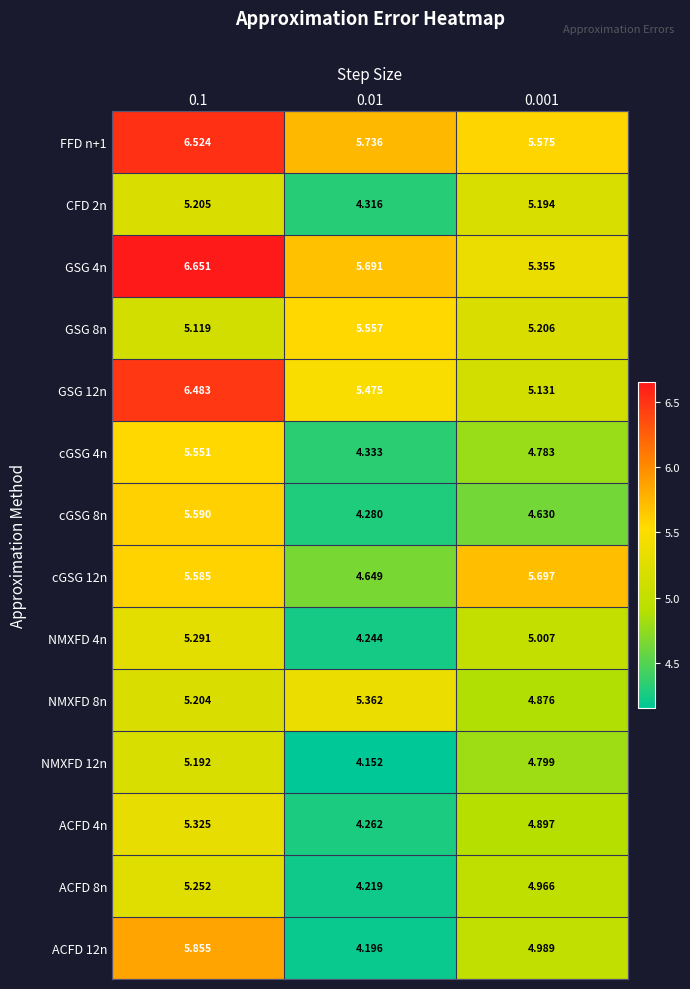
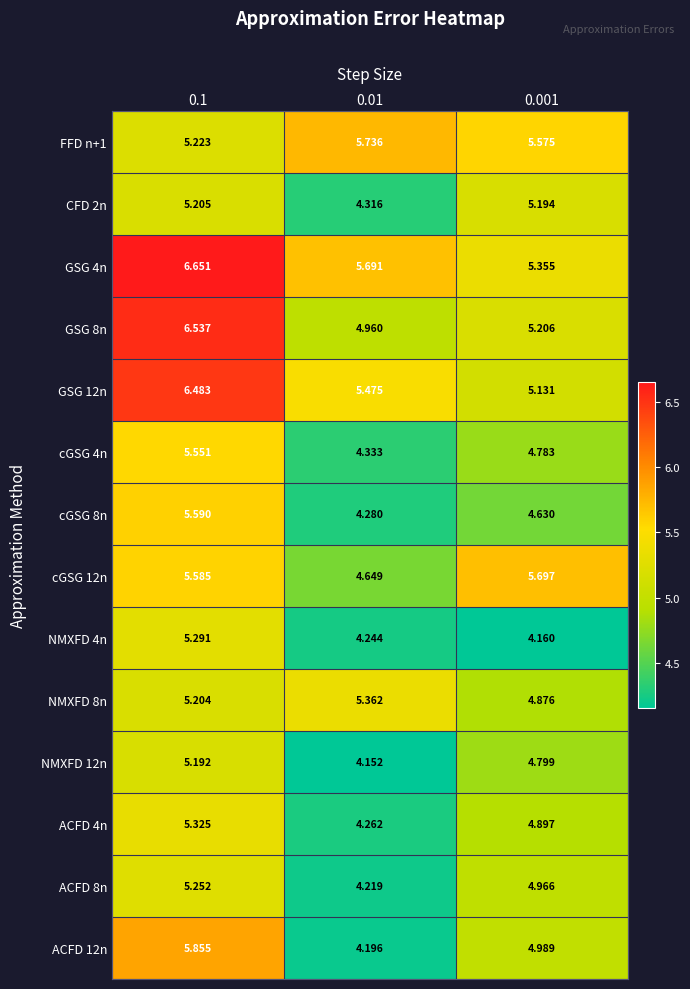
  {
    "FFD n+1": {
-     "0.1": 6.524,
+     "0.1": 5.223,
      "0.01": 5.736,
      "0.001": 5.575
    },
    "CFD 2n": {
      "0.1": 5.205,
      "0.01": 4.316,
      "0.001": 5.194
    },
    "GSG 4n": {
      "0.1": 6.651,
      "0.01": 5.691,
      "0.001": 5.355
    },
    "GSG 8n": {
-     "0.1": 5.119,
-     "0.01": 5.557,
+     "0.1": 6.537,
+     "0.01": 4.960,
      "0.001": 5.206
    },
    "GSG 12n": {
      "0.1": 6.483,
      "0.01": 5.475,
      "0.001": 5.131
    },
    "cGSG 4n": {
      "0.1": 5.551,
      "0.01": 4.333,
      "0.001": 4.783
    },
    "cGSG 8n": {
      "0.1": 5.590,
      "0.01": 4.280,
      "0.001": 4.630
    },
    "cGSG 12n": {
      "0.1": 5.585,
      "0.01": 4.649,
      "0.001": 5.697
    },
    "NMXFD 4n": {
      "0.1": 5.291,
      "0.01": 4.244,
-     "0.001": 5.007
+     "0.001": 4.160
    },
    "NMXFD 8n": {
      "0.1": 5.204,
      "0.01": 5.362,
      "0.001": 4.876
    },
    "NMXFD 12n": {
      "0.1": 5.192,
      "0.01": 4.152,
      "0.001": 4.799
    },
    "ACFD 4n": {
      "0.1": 5.325,
      "0.01": 4.262,
      "0.001": 4.897
    },
    "ACFD 8n": {
      "0.1": 5.252,
      "0.01": 4.219,
      "0.001": 4.966
    },
    "ACFD 12n": {
      "0.1": 5.855,
      "0.01": 4.196,
      "0.001": 4.989
    }
  }
